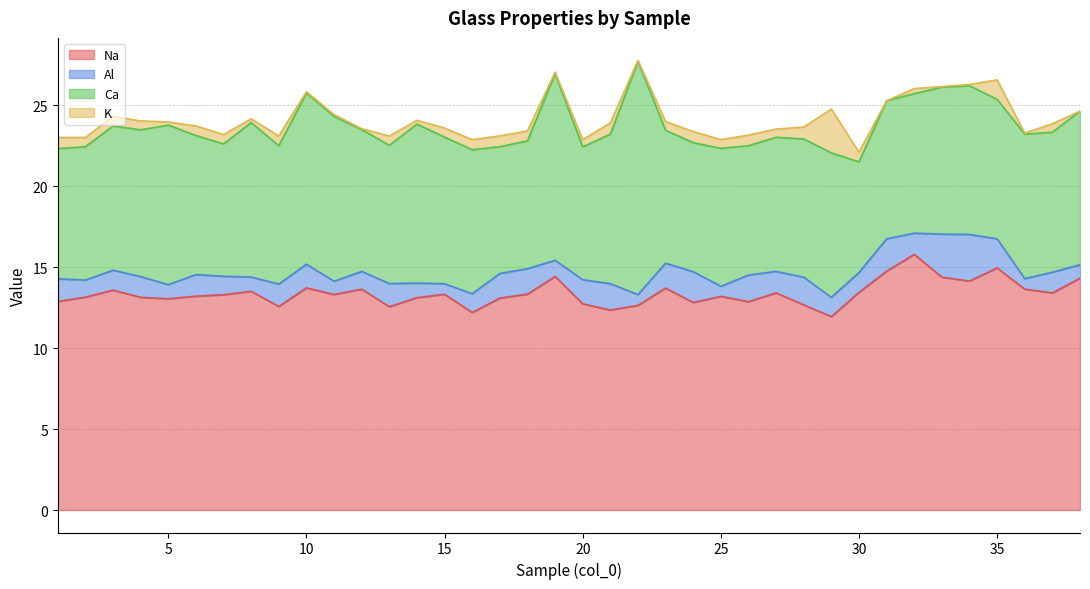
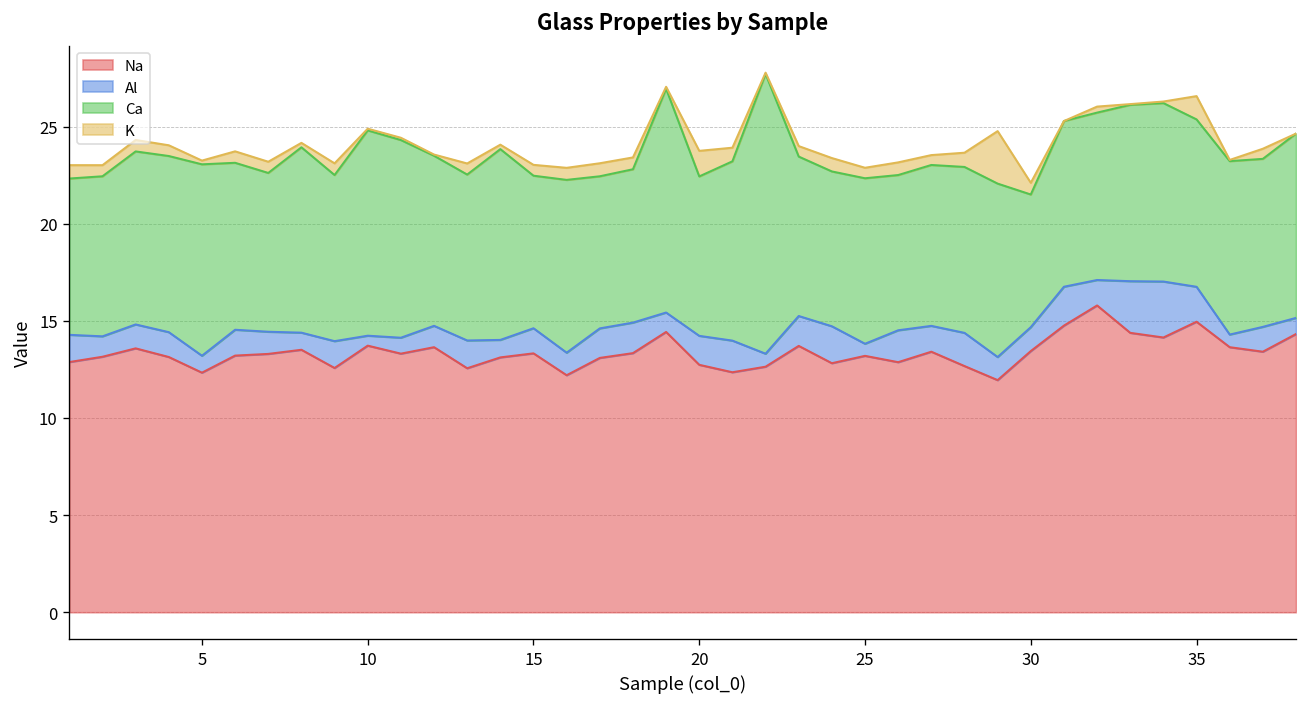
  {
    "Na": {
-     "5": 13.1,
+     "5": 12.3,
      "10": 13.7,
      "15": 13.3,
      "20": 12.7,
      "25": 13.2,
      "30": 13.4,
      "35": 15.0
    },
    "Al": {
      "5": 0.9,
-     "10": 1.5,
-     "15": 0.7,
+     "10": 0.5,
+     "15": 1.3,
      "20": 1.5,
      "25": 0.6,
      "30": 1.2,
      "35": 1.8
    },
    "Ca": {
      "5": 9.9,
-     "15": 9.1,
+     "15": 7.9,
      "20": 8.2,
      "25": 8.5,
      "30": 6.8,
      "35": 8.6
    },
    "K": {
      "5": 0.2,
      "15": 0.6,
-     "20": 0.4,
+     "20": 1.3,
      "25": 0.5,
      "30": 0.6,
      "35": 1.2
    }
  }
